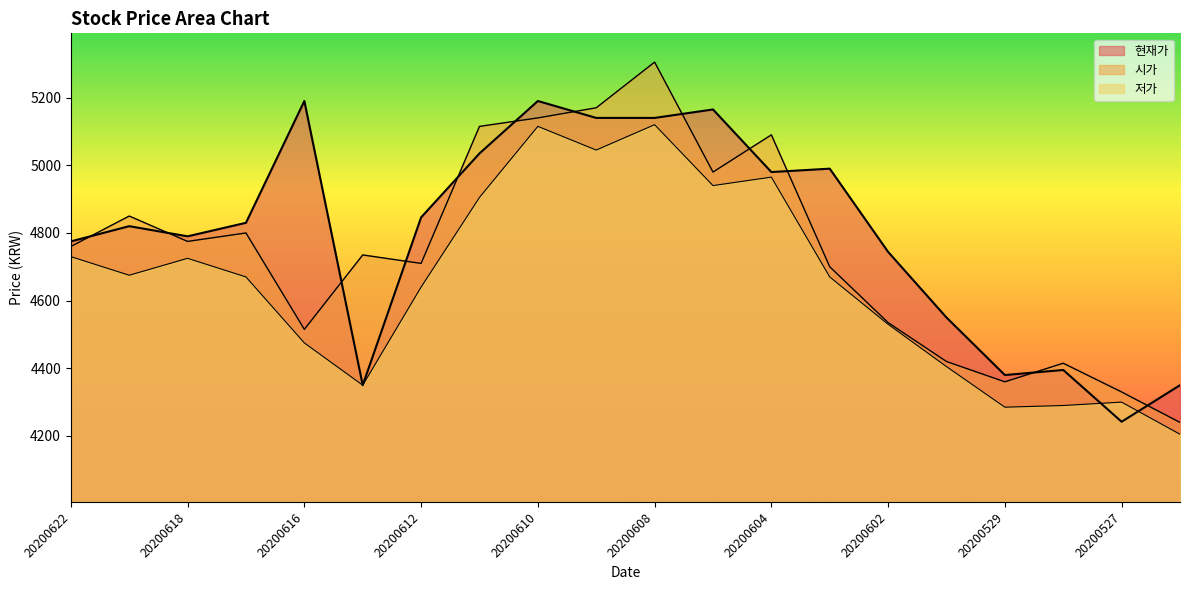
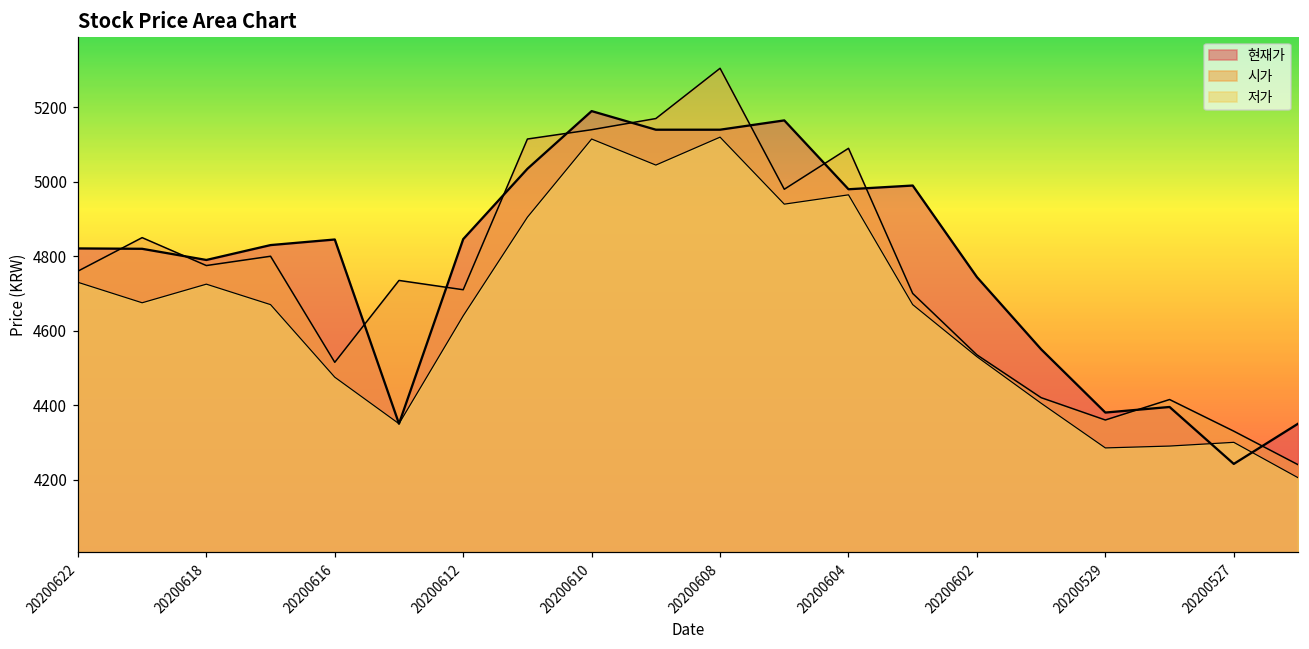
  {
    "현재가": {
-     "20200622": 4780,
+     "20200622": 4820,
      "20200618": 4790,
-     "20200616": 5190,
+     "20200616": 4850,
      "20200612": 4850,
      "20200610": 5190,
      "20200608": 5140,
      "20200604": 4980,
      "20200602": 4740,
      "20200529": 4380,
      "20200527": 4240
    }
  }
